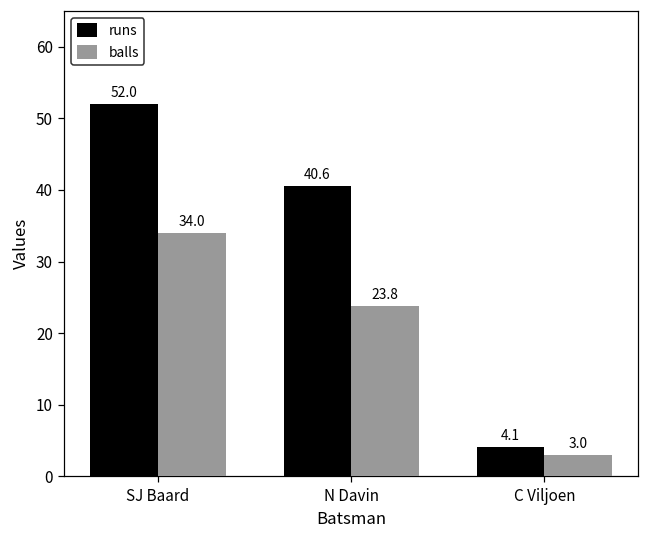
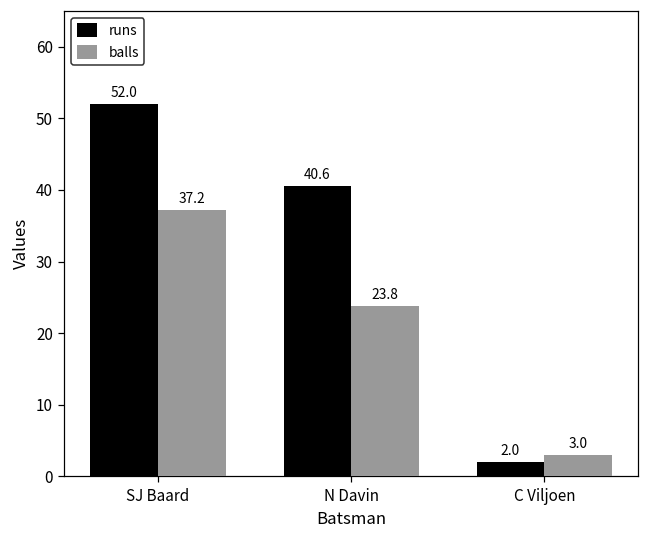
  {
    "runs": {
      "SJ Baard": 52.0,
      "N Davin": 40.6,
-     "C Viljoen": 4.1
+     "C Viljoen": 2.0
    },
    "balls": {
-     "SJ Baard": 34.0,
+     "SJ Baard": 37.2,
      "N Davin": 23.8,
      "C Viljoen": 3.0
    }
  }
